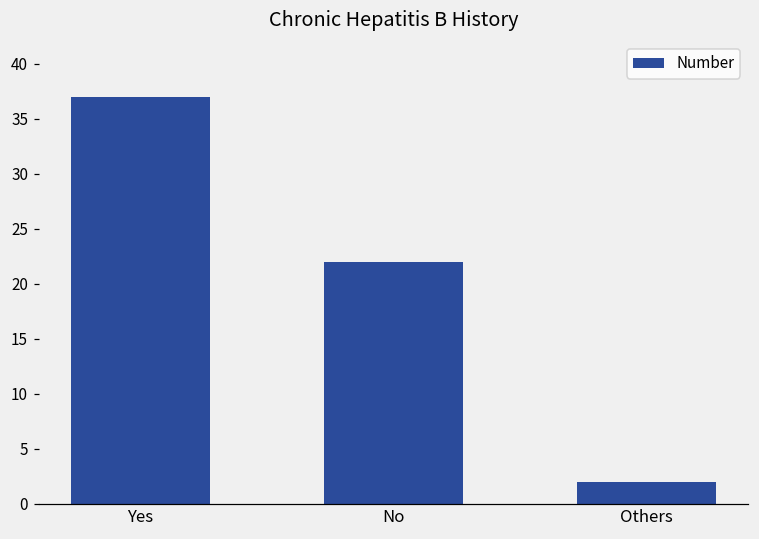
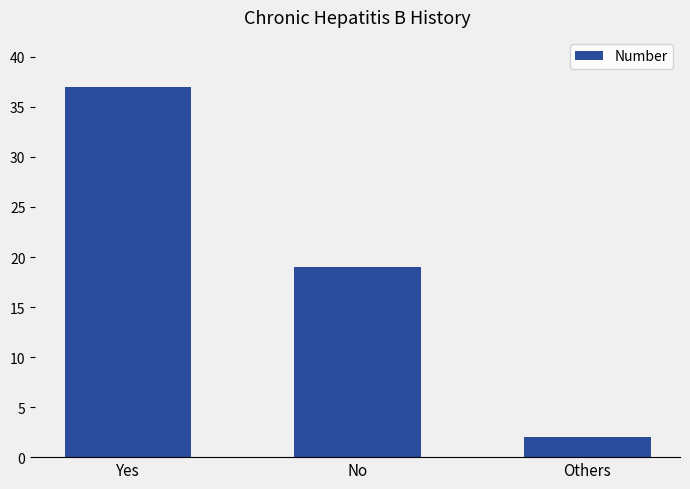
  {
    "Yes": 37,
-   "No": 22,
+   "No": 19,
    "Others": 2
  }
